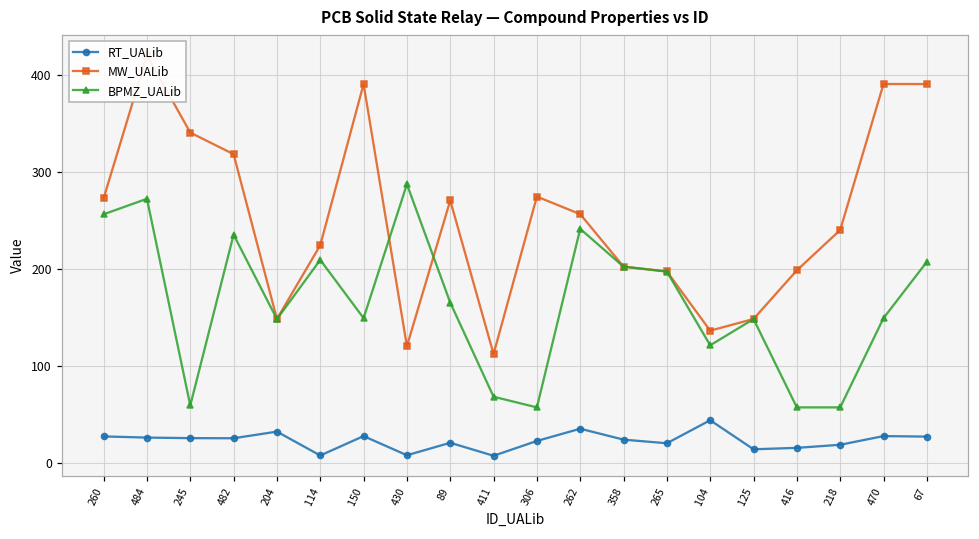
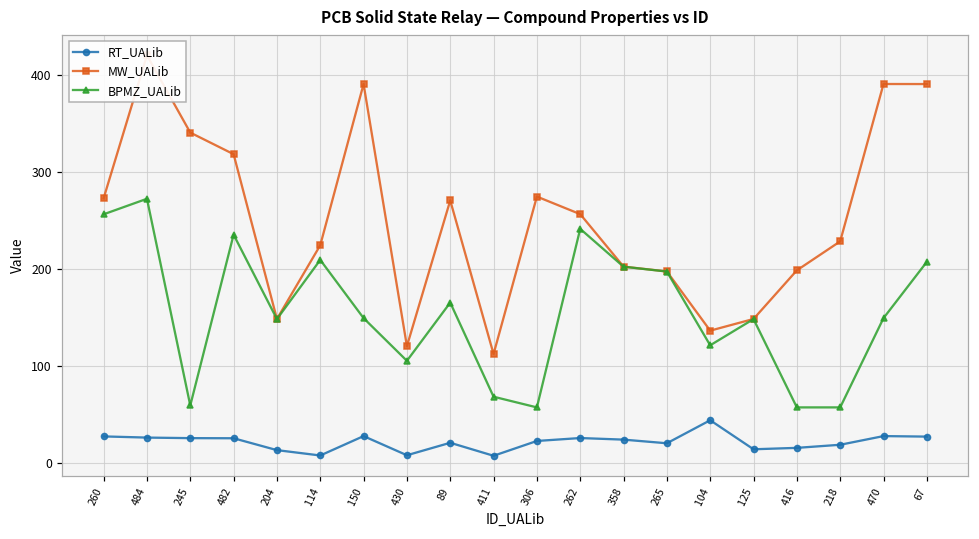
  {
    "RT_UALib": {
      "260": 30,
      "484": 30,
      "245": 30,
      "482": 30,
-     "204": 30,
+     "204": 10,
      "114": 10,
      "150": 30,
      "430": 10,
      "89": 20,
      "411": 10,
      "306": 20,
-     "262": 40,
+     "262": 30,
      "358": 20,
      "265": 20,
      "104": 40,
      "125": 10,
      "416": 20,
      "218": 20,
      "470": 30,
      "67": 30
    },
    "MW_UALib": {
      "260": 270,
      "245": 340,
      "482": 320,
      "114": 220,
      "150": 390,
      "430": 120,
      "89": 270,
      "411": 110,
      "306": 270,
      "262": 260,
      "104": 140,
      "416": 200,
-     "218": 240,
+     "218": 230,
      "470": 390,
      "67": 390
    },
    "BPMZ_UALib": {
      "260": 260,
      "484": 270,
      "245": 60,
      "482": 240,
      "114": 210,
      "150": 150,
-     "430": 290,
+     "430": 110,
      "89": 170,
      "411": 70,
      "306": 60,
      "262": 240,
      "104": 120,
      "416": 60,
      "218": 60,
      "470": 150,
      "67": 210
    }
  }
